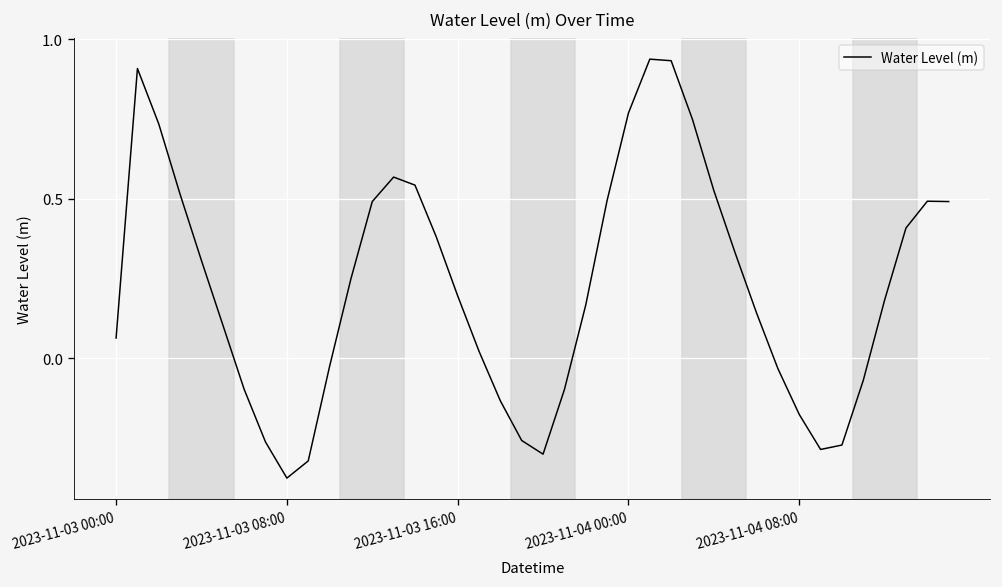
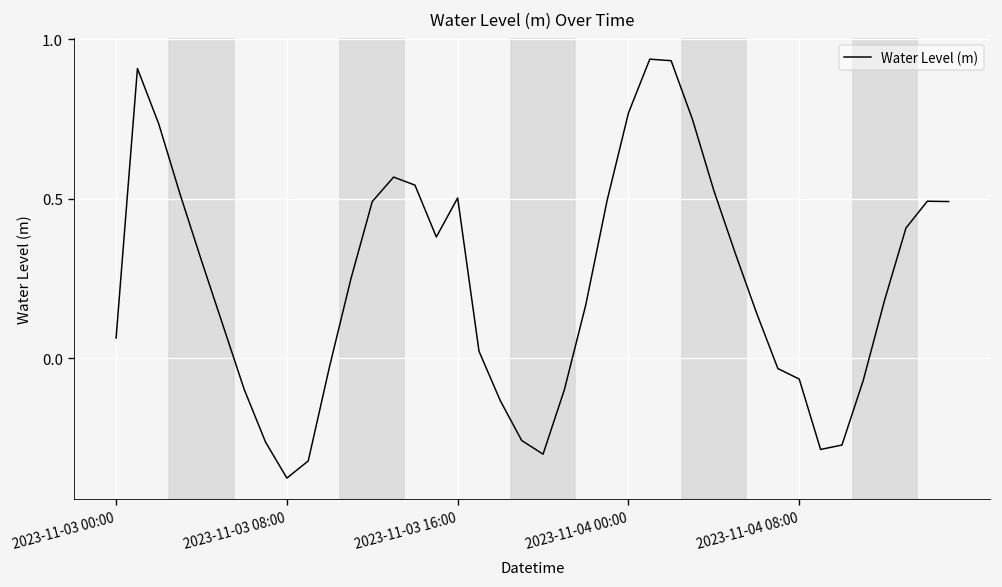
  {
    "2023-11-03 00:00": 0.06,
    "2023-11-03 08:00": -0.38,
-   "2023-11-03 16:00": 0.20,
+   "2023-11-03 16:00": 0.50,
    "2023-11-04 00:00": 0.77,
-   "2023-11-04 08:00": -0.18
+   "2023-11-04 08:00": -0.07
  }
